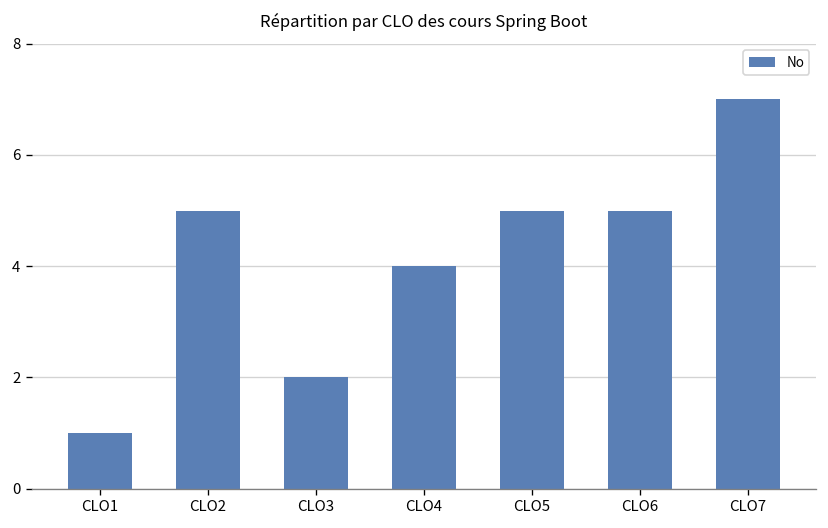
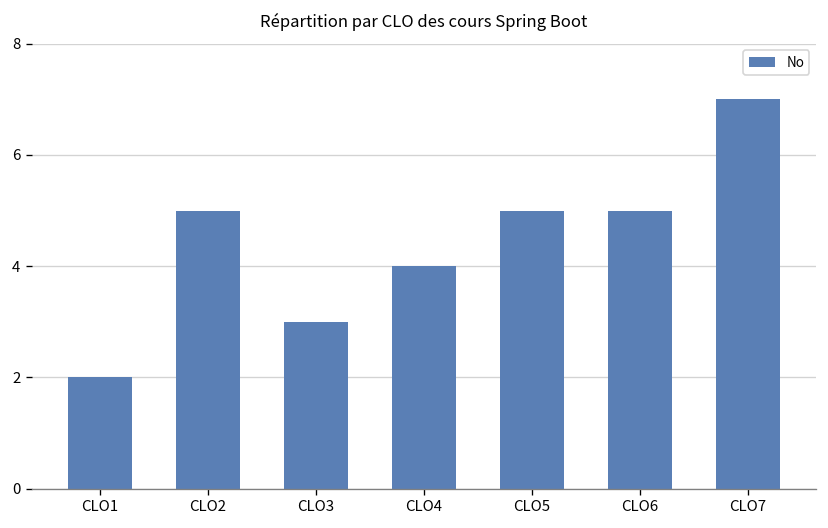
  {
-   "CLO1": 1,
+   "CLO1": 2,
    "CLO2": 5,
-   "CLO3": 2,
+   "CLO3": 3,
    "CLO4": 4,
    "CLO5": 5,
    "CLO6": 5,
    "CLO7": 7
  }
